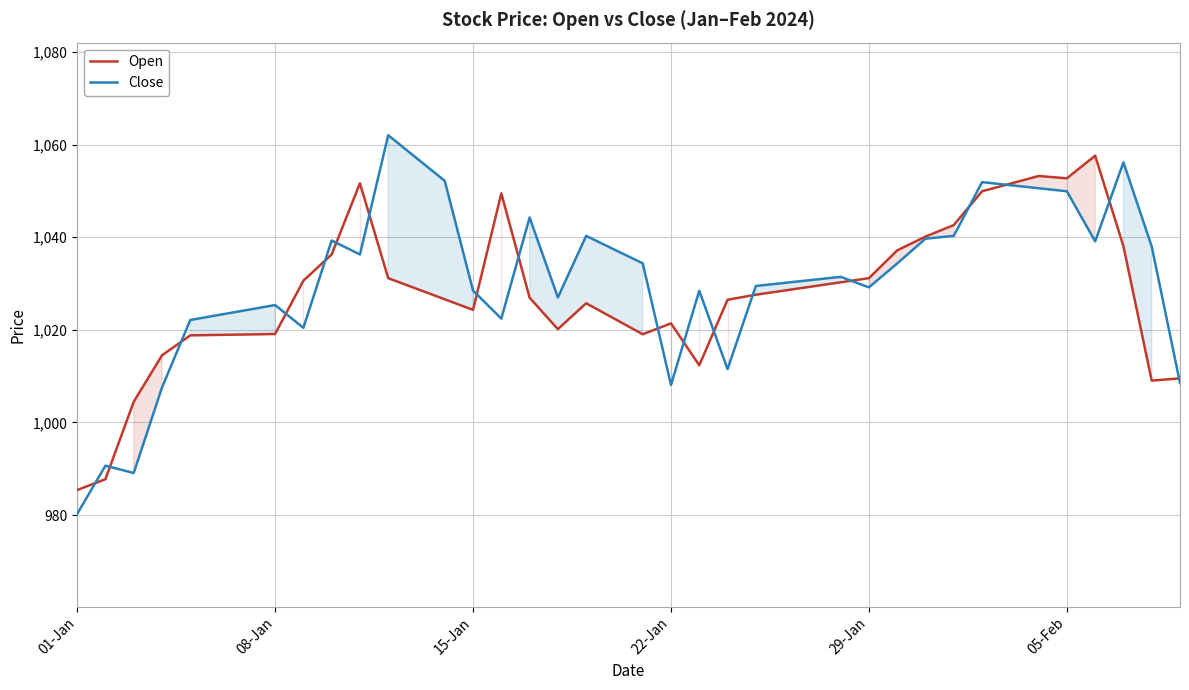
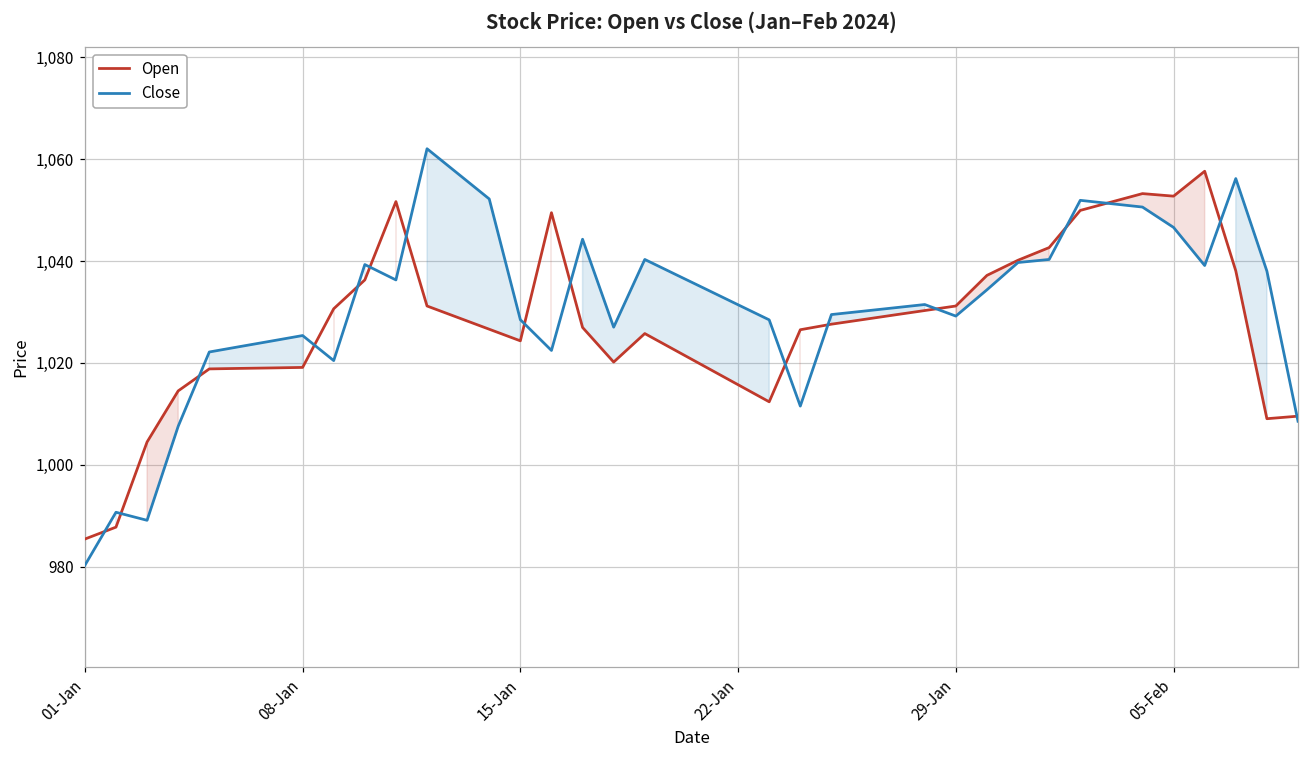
  {
    "Open": {
      "01-Jan": "985",
      "08-Jan": "1,019",
      "15-Jan": "1,024",
-     "22-Jan": "1,021",
+     "22-Jan": "1,016",
      "29-Jan": "1,031",
      "05-Feb": "1,053"
    },
    "Close": {
      "01-Jan": "980",
      "08-Jan": "1,025",
      "15-Jan": "1,028",
-     "22-Jan": "1,008",
+     "22-Jan": "1,031",
      "29-Jan": "1,029",
-     "05-Feb": "1,050"
+     "05-Feb": "1,047"
    }
  }
